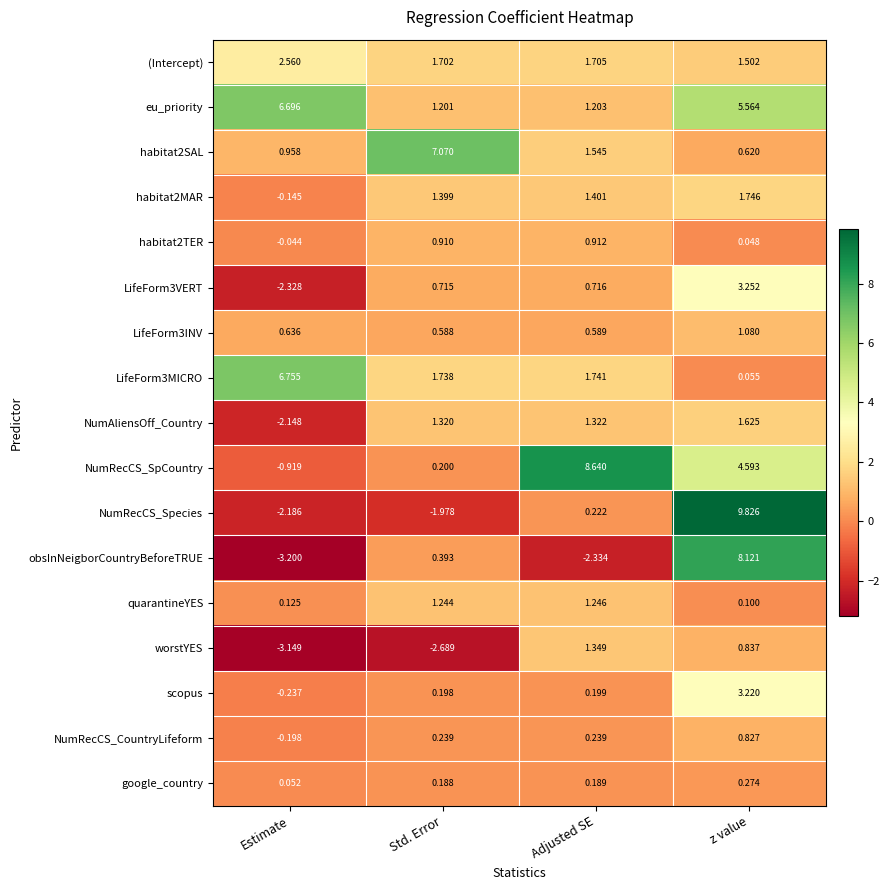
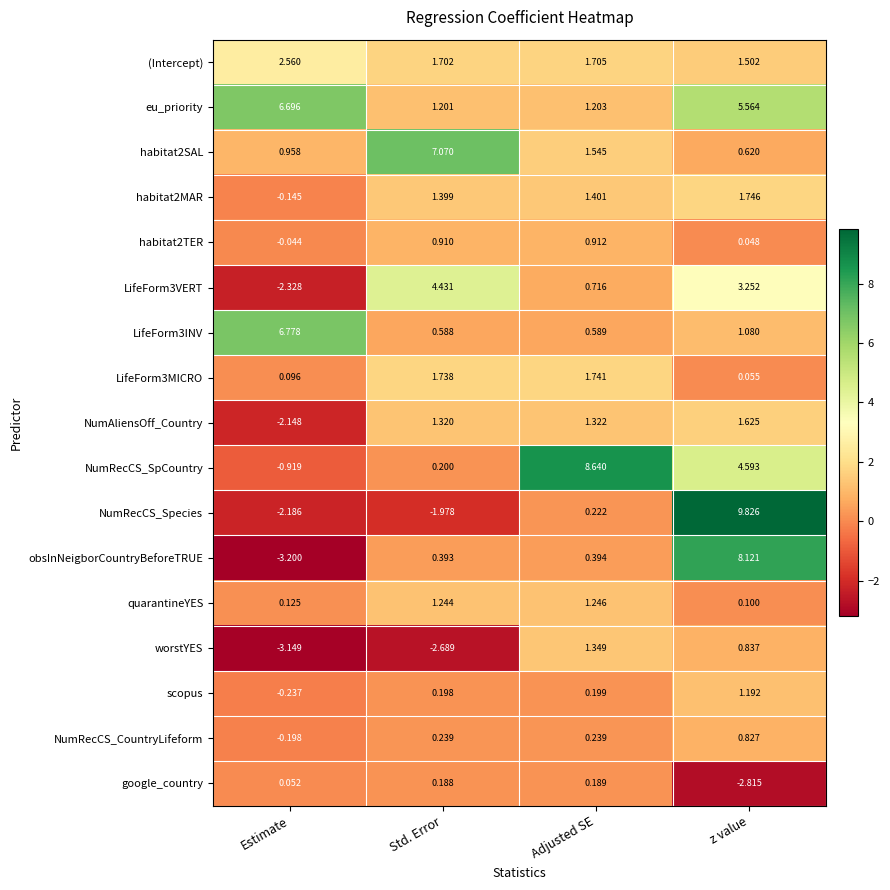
  {
    "(Intercept)": {
      "Estimate": 2.560,
      "Std. Error": 1.702,
      "Adjusted SE": 1.705,
      "z value": 1.502
    },
    "eu_priority": {
      "Estimate": 6.696,
      "Std. Error": 1.201,
      "Adjusted SE": 1.203,
      "z value": 5.564
    },
    "habitat2SAL": {
      "Estimate": 0.958,
      "Std. Error": 7.070,
      "Adjusted SE": 1.545,
      "z value": 0.620
    },
    "habitat2MAR": {
      "Estimate": -0.145,
      "Std. Error": 1.399,
      "Adjusted SE": 1.401,
      "z value": 1.746
    },
    "habitat2TER": {
      "Estimate": -0.044,
      "Std. Error": 0.910,
      "Adjusted SE": 0.912,
      "z value": 0.048
    },
    "LifeForm3VERT": {
      "Estimate": -2.328,
-     "Std. Error": 0.715,
+     "Std. Error": 4.431,
      "Adjusted SE": 0.716,
      "z value": 3.252
    },
    "LifeForm3INV": {
-     "Estimate": 0.636,
+     "Estimate": 6.778,
      "Std. Error": 0.588,
      "Adjusted SE": 0.589,
      "z value": 1.080
    },
    "LifeForm3MICRO": {
-     "Estimate": 6.755,
+     "Estimate": 0.096,
      "Std. Error": 1.738,
      "Adjusted SE": 1.741,
      "z value": 0.055
    },
    "NumAliensOff_Country": {
      "Estimate": -2.148,
      "Std. Error": 1.320,
      "Adjusted SE": 1.322,
      "z value": 1.625
    },
    "NumRecCS_SpCountry": {
      "Estimate": -0.919,
      "Std. Error": 0.200,
      "Adjusted SE": 8.640,
      "z value": 4.593
    },
    "NumRecCS_Species": {
      "Estimate": -2.186,
      "Std. Error": -1.978,
      "Adjusted SE": 0.222,
      "z value": 9.826
    },
    "obsInNeigborCountryBeforeTRUE": {
      "Estimate": -3.200,
      "Std. Error": 0.393,
-     "Adjusted SE": -2.334,
+     "Adjusted SE": 0.394,
      "z value": 8.121
    },
    "quarantineYES": {
      "Estimate": 0.125,
      "Std. Error": 1.244,
      "Adjusted SE": 1.246,
      "z value": 0.100
    },
    "worstYES": {
      "Estimate": -3.149,
      "Std. Error": -2.689,
      "Adjusted SE": 1.349,
      "z value": 0.837
    },
    "scopus": {
      "Estimate": -0.237,
      "Std. Error": 0.198,
      "Adjusted SE": 0.199,
-     "z value": 3.220
+     "z value": 1.192
    },
    "NumRecCS_CountryLifeform": {
      "Estimate": -0.198,
      "Std. Error": 0.239,
      "Adjusted SE": 0.239,
      "z value": 0.827
    },
    "google_country": {
      "Estimate": 0.052,
      "Std. Error": 0.188,
      "Adjusted SE": 0.189,
-     "z value": 0.274
+     "z value": -2.815
    }
  }
